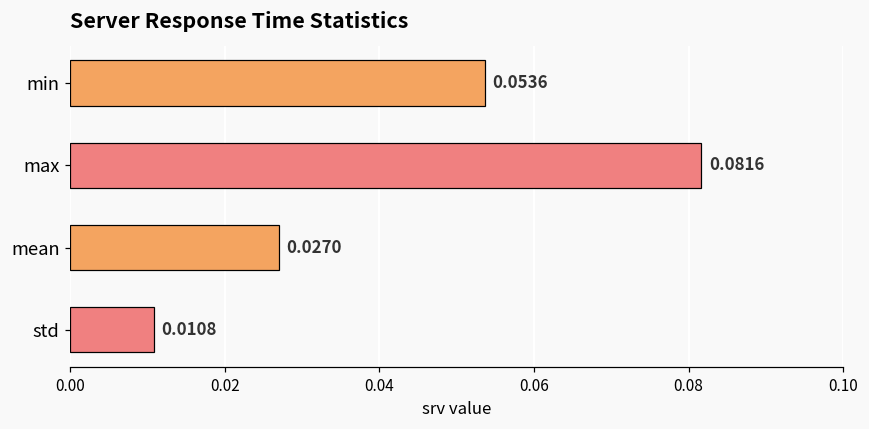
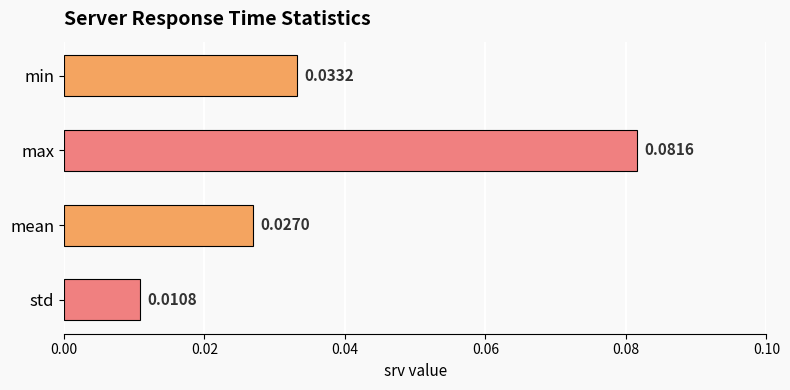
  {
-   "min": 0.0536,
+   "min": 0.0332,
    "max": 0.0816,
    "mean": 0.0270,
    "std": 0.0108
  }
